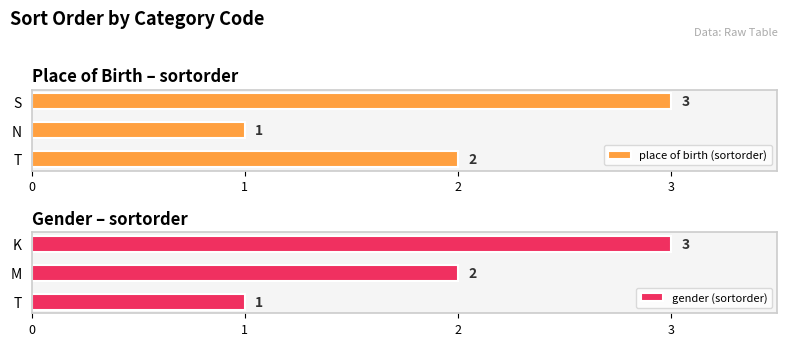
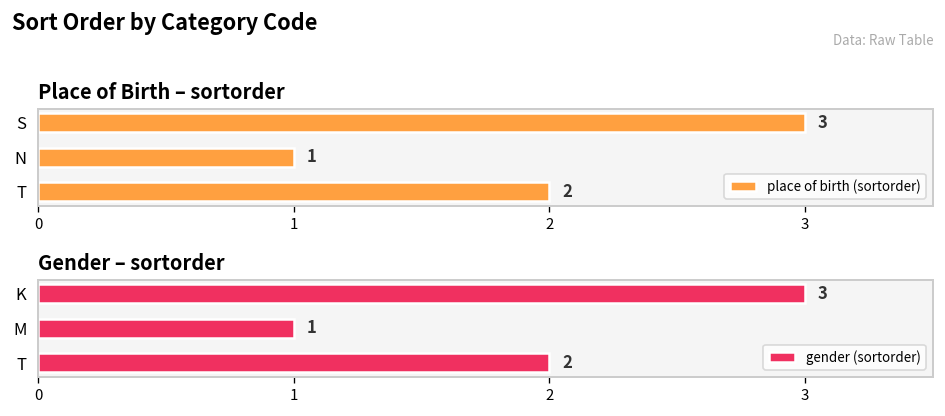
  {
    "Place of Birth – sortorder": {
      "S": 3,
      "N": 1,
      "T": 2
    },
    "Gender – sortorder": {
      "K": 3,
-     "M": 2,
-     "T": 1
+     "M": 1,
+     "T": 2
    }
  }
